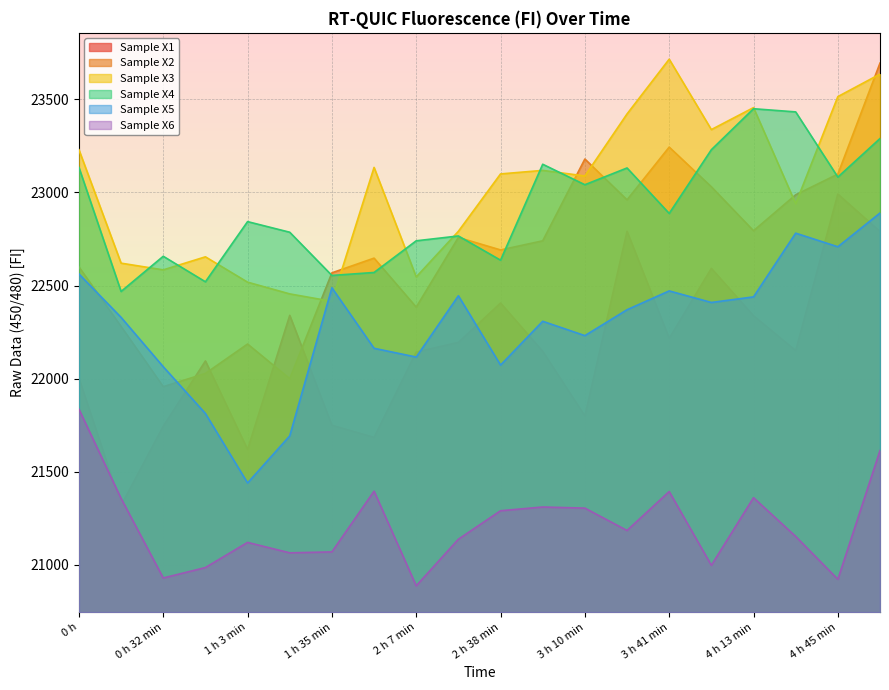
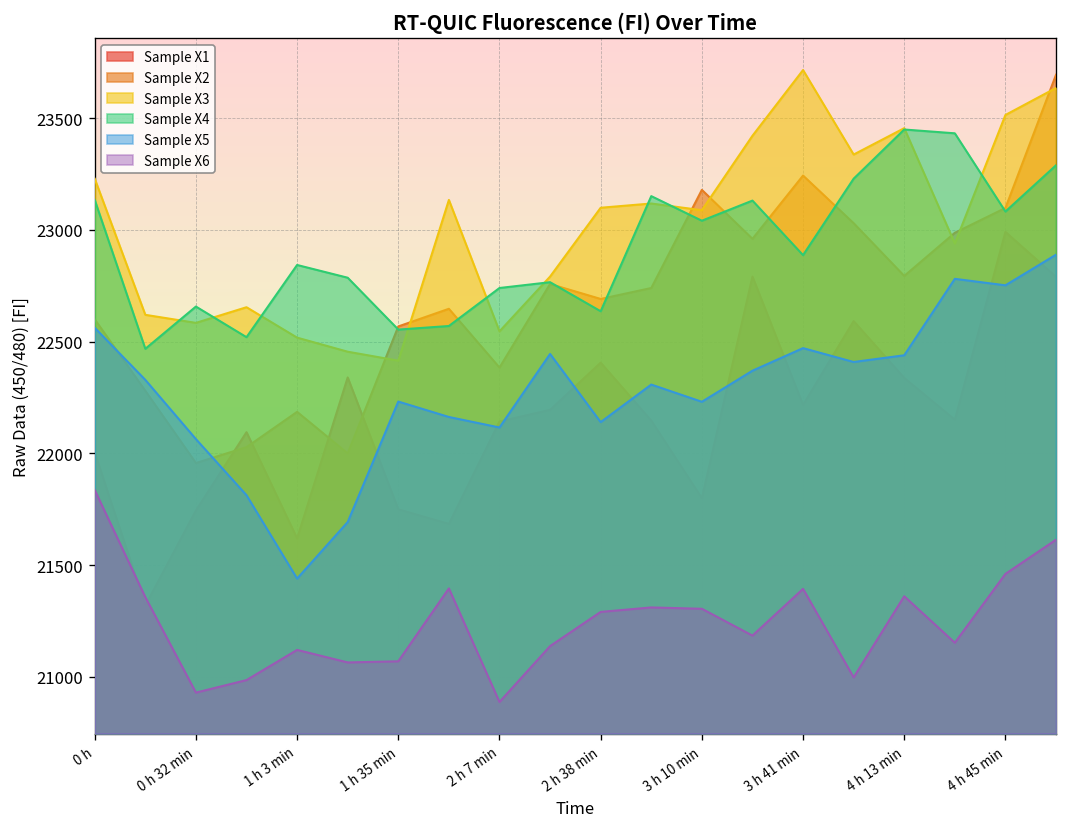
  {
    "Sample X5": {
      "0 h 32 min": 22060,
      "1 h 3 min": 21440,
-     "1 h 35 min": 22490,
+     "1 h 35 min": 22230,
      "2 h 7 min": 22120,
-     "2 h 38 min": 22070,
+     "2 h 38 min": 22140,
      "3 h 10 min": 22230,
      "3 h 41 min": 22470,
      "4 h 13 min": 22440,
-     "4 h 45 min": 22710
+     "4 h 45 min": 22750
    },
    "Sample X6": {
      "0 h 32 min": 20930,
      "1 h 3 min": 21120,
      "1 h 35 min": 21070,
      "2 h 7 min": 20890,
      "2 h 38 min": 21290,
      "3 h 10 min": 21310,
      "3 h 41 min": 21390,
      "4 h 13 min": 21360,
-     "4 h 45 min": 20920
+     "4 h 45 min": 21460
    }
  }
